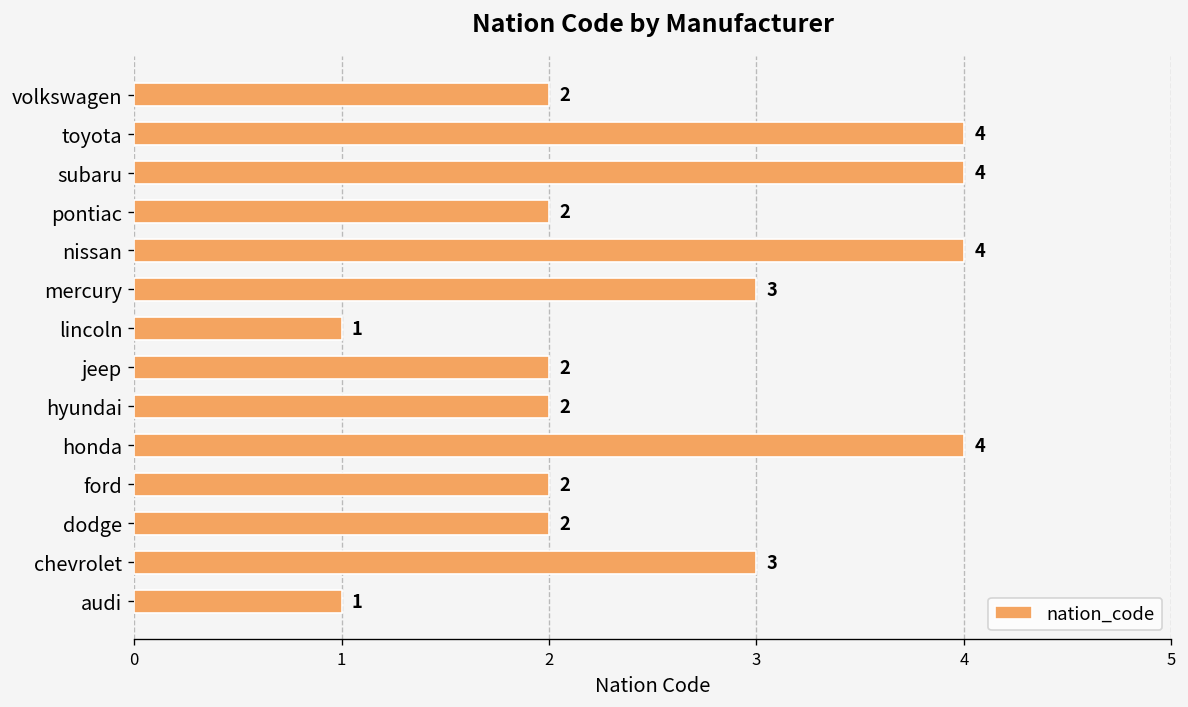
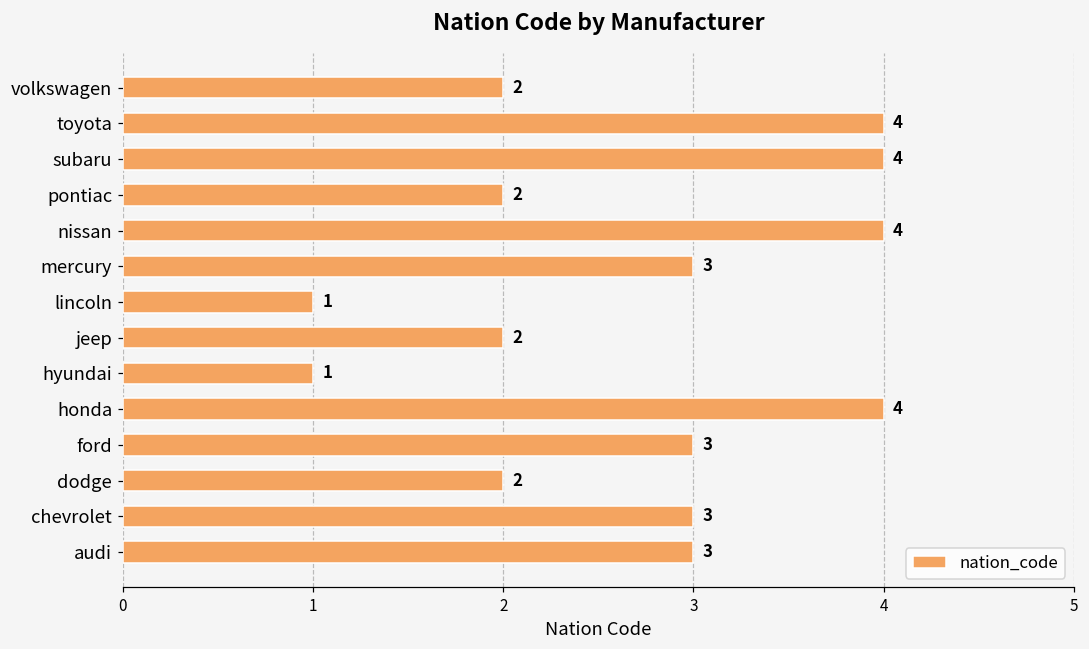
  {
    "volkswagen": 2,
    "toyota": 4,
    "subaru": 4,
    "pontiac": 2,
    "nissan": 4,
    "mercury": 3,
    "lincoln": 1,
    "jeep": 2,
-   "hyundai": 2,
+   "hyundai": 1,
    "honda": 4,
-   "ford": 2,
+   "ford": 3,
    "dodge": 2,
    "chevrolet": 3,
-   "audi": 1
+   "audi": 3
  }
